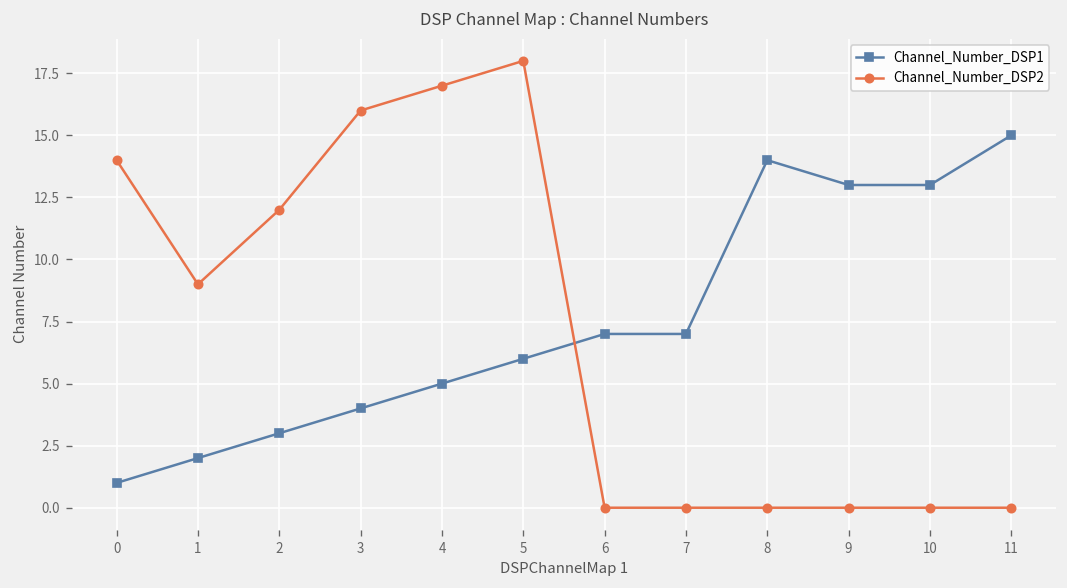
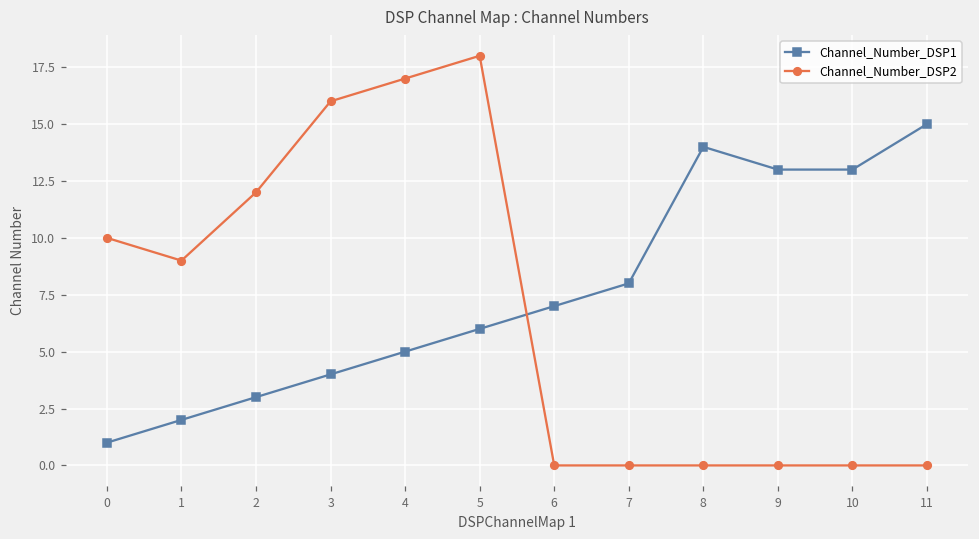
  {
    "Channel_Number_DSP1": {
      "0": 1,
      "1": 2,
      "2": 3,
      "3": 4,
      "4": 5,
      "5": 6,
      "6": 7,
-     "7": 7,
+     "7": 8,
      "8": 14,
      "9": 13,
      "10": 13,
      "11": 15
    },
    "Channel_Number_DSP2": {
-     "0": 14,
+     "0": 10,
      "1": 9,
      "2": 12,
      "3": 16,
      "4": 17,
      "5": 18,
      "6": 0,
      "7": 0,
      "8": 0,
      "9": 0,
      "10": 0,
      "11": 0
    }
  }
